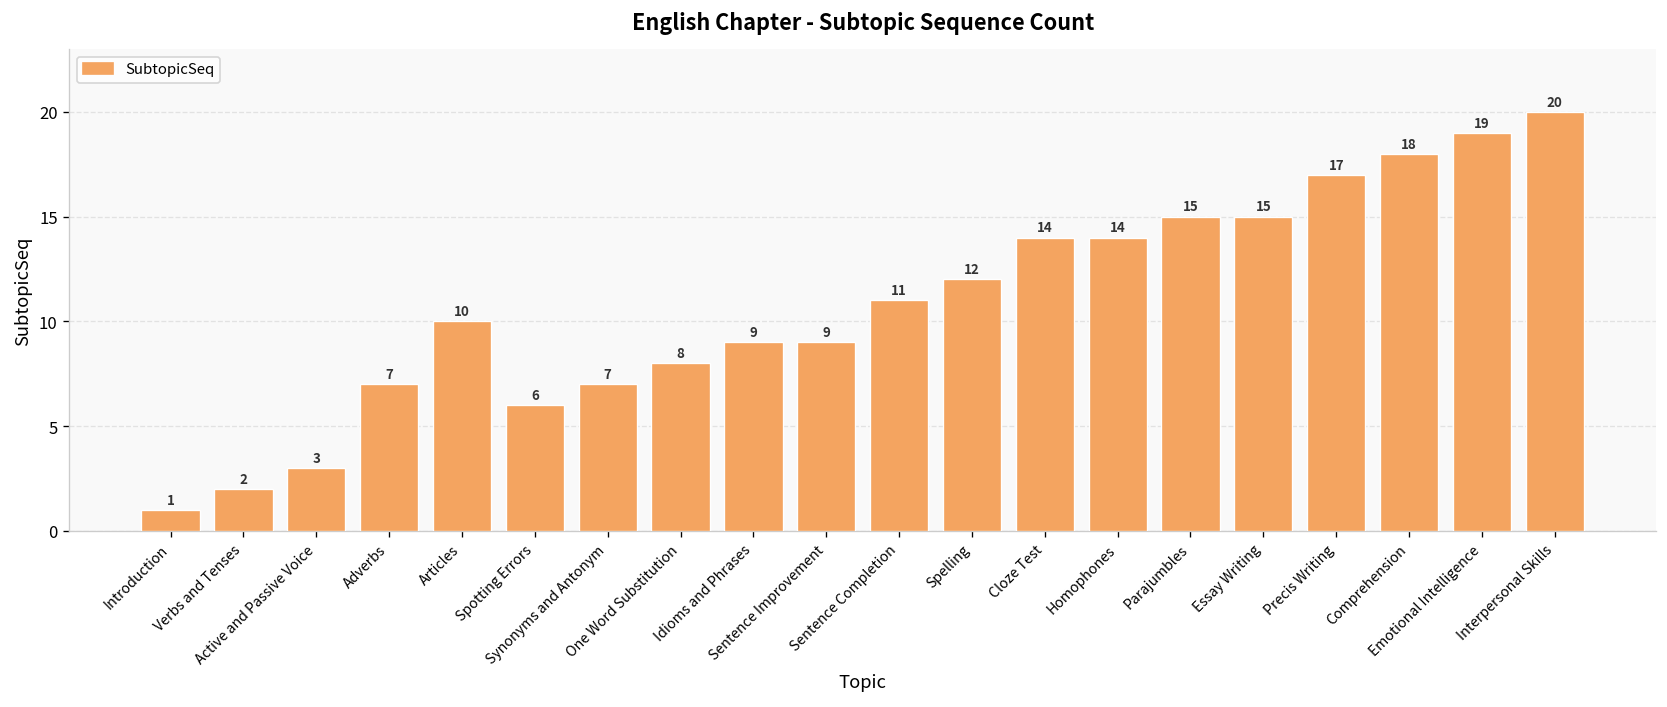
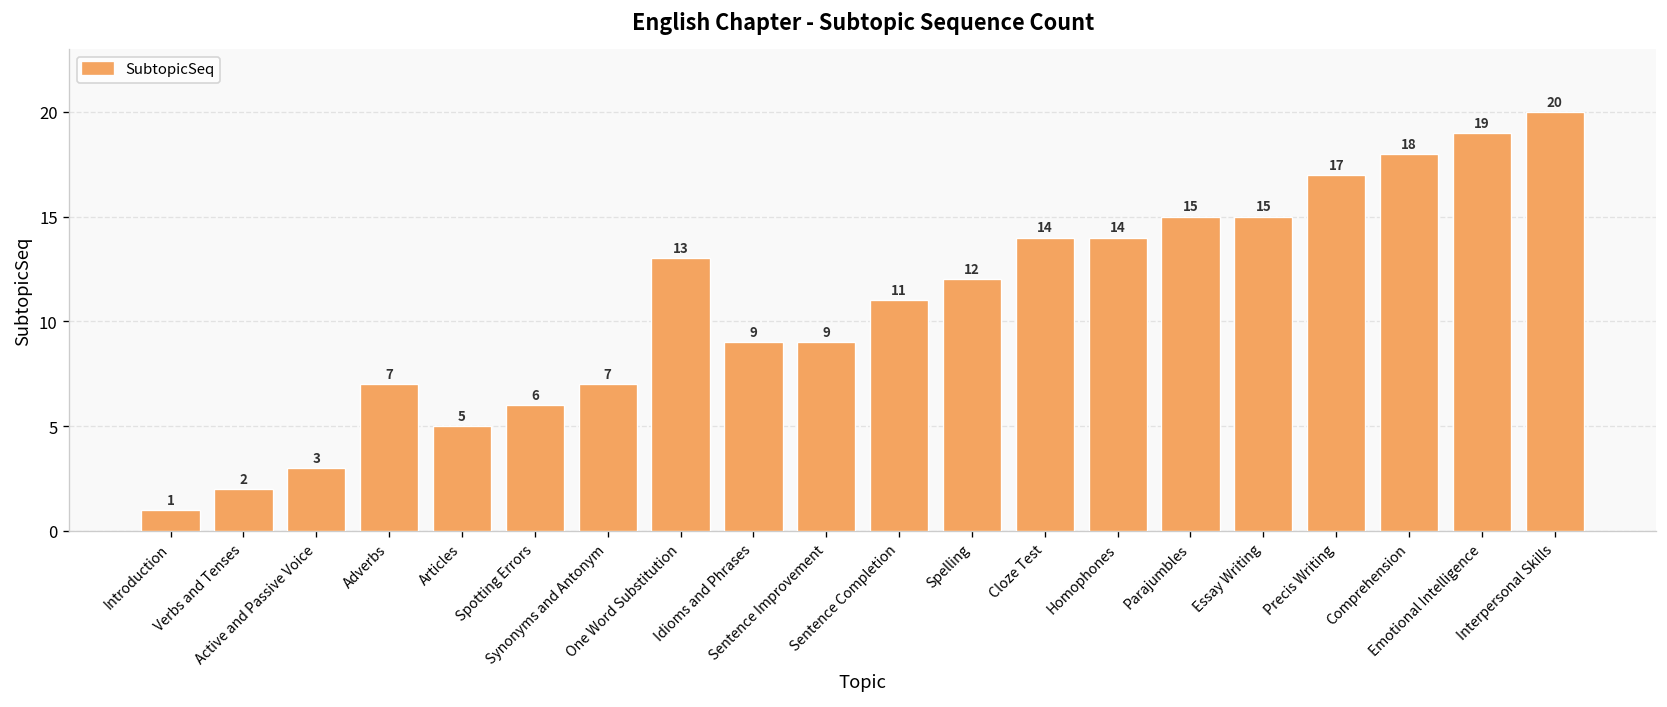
  {
    "Introduction": 1,
    "Verbs and Tenses": 2,
    "Active and Passive Voice": 3,
    "Adverbs": 7,
-   "Articles": 10,
+   "Articles": 5,
    "Spotting Errors": 6,
    "Synonyms and Antonym": 7,
-   "One Word Substitution": 8,
+   "One Word Substitution": 13,
    "Idioms and Phrases": 9,
    "Sentence Improvement": 9,
    "Sentence Completion": 11,
    "Spelling": 12,
    "Cloze Test": 14,
    "Homophones": 14,
    "Parajumbles": 15,
    "Essay Writing": 15,
    "Precis Writing": 17,
    "Comprehension": 18,
    "Emotional Intelligence": 19,
    "Interpersonal Skills": 20
  }
